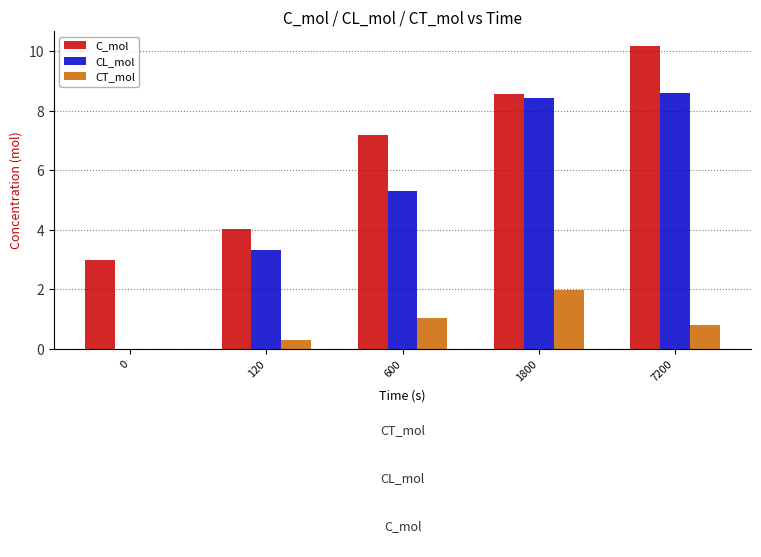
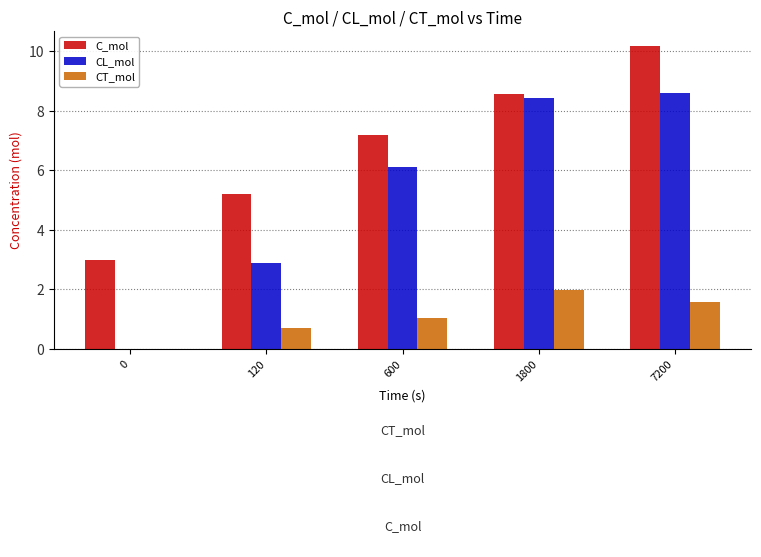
  {
    "C_mol": {
      "0": 3.0,
-     "120": 4.0,
+     "120": 5.2,
      "600": 7.2,
      "1800": 8.6,
      "7200": 10.2
    },
    "CL_mol": {
      "0": 0.0,
-     "120": 3.3,
-     "600": 5.3,
+     "120": 2.9,
+     "600": 6.1,
      "1800": 8.4,
      "7200": 8.6
    },
    "CT_mol": {
      "0": 0.0,
-     "120": 0.3,
+     "120": 0.7,
      "600": 1.0,
      "1800": 2.0,
-     "7200": 0.8
+     "7200": 1.6
    }
  }
